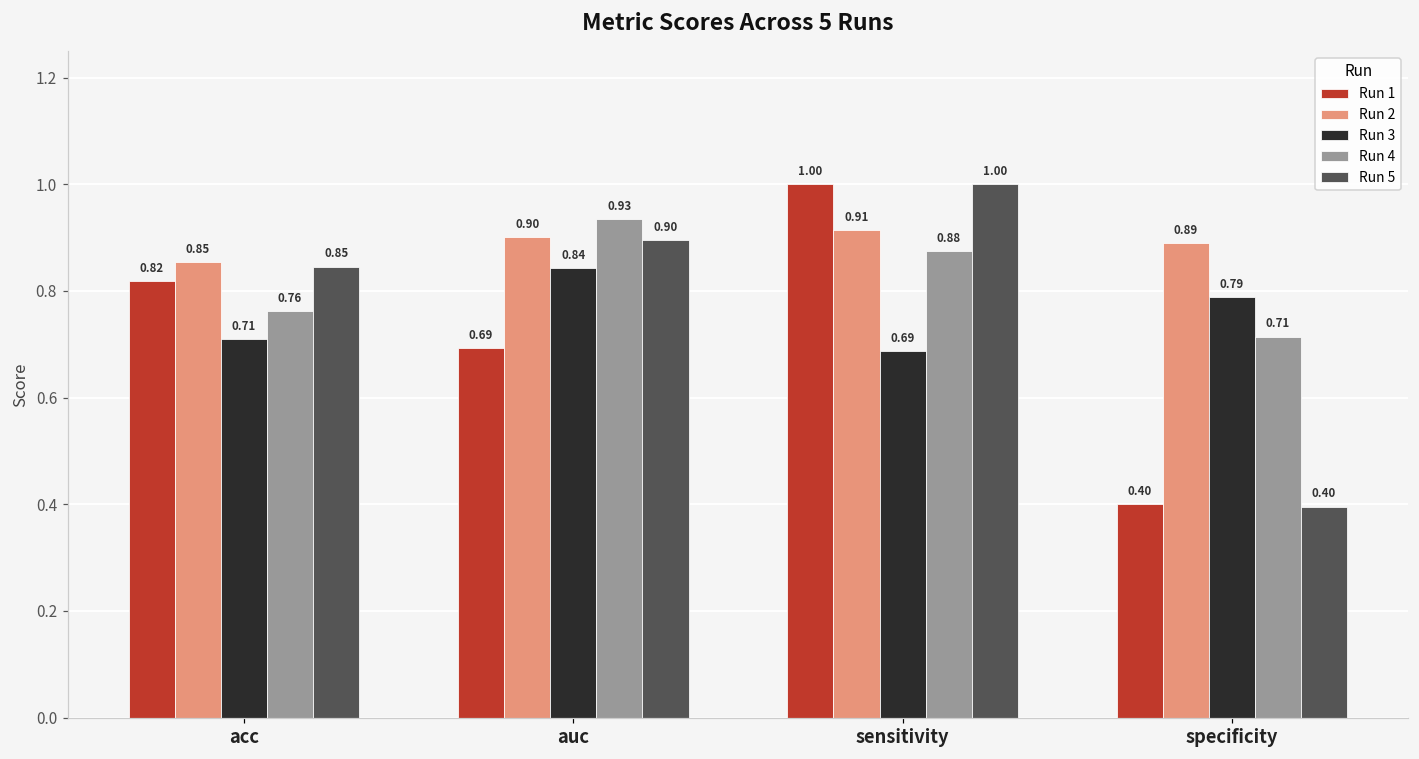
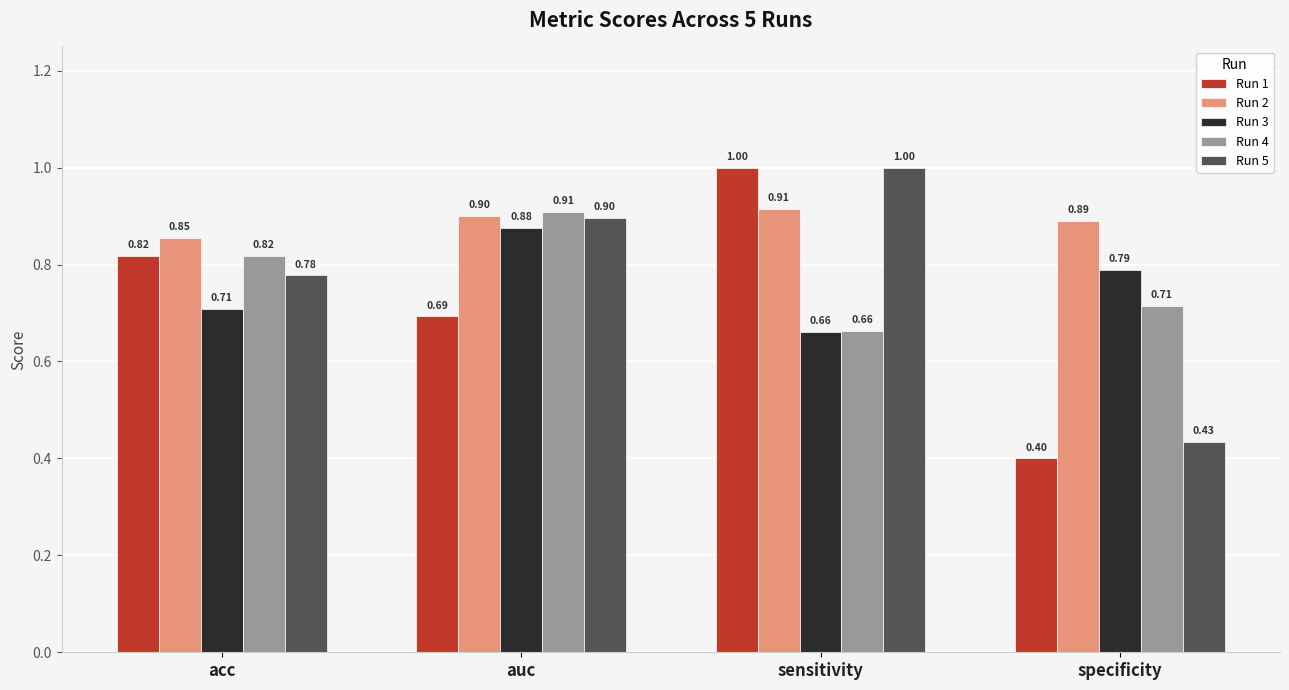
  {
    "Run 1": {
      "acc": 0.82,
      "auc": 0.69,
      "sensitivity": 1.00,
      "specificity": 0.40
    },
    "Run 2": {
      "acc": 0.85,
      "auc": 0.90,
      "sensitivity": 0.91,
      "specificity": 0.89
    },
    "Run 3": {
      "acc": 0.71,
-     "auc": 0.84,
-     "sensitivity": 0.69,
+     "auc": 0.88,
+     "sensitivity": 0.66,
      "specificity": 0.79
    },
    "Run 4": {
-     "acc": 0.76,
-     "auc": 0.93,
-     "sensitivity": 0.88,
+     "acc": 0.82,
+     "auc": 0.91,
+     "sensitivity": 0.66,
      "specificity": 0.71
    },
    "Run 5": {
-     "acc": 0.85,
+     "acc": 0.78,
      "auc": 0.90,
      "sensitivity": 1.00,
-     "specificity": 0.40
+     "specificity": 0.43
    }
  }
